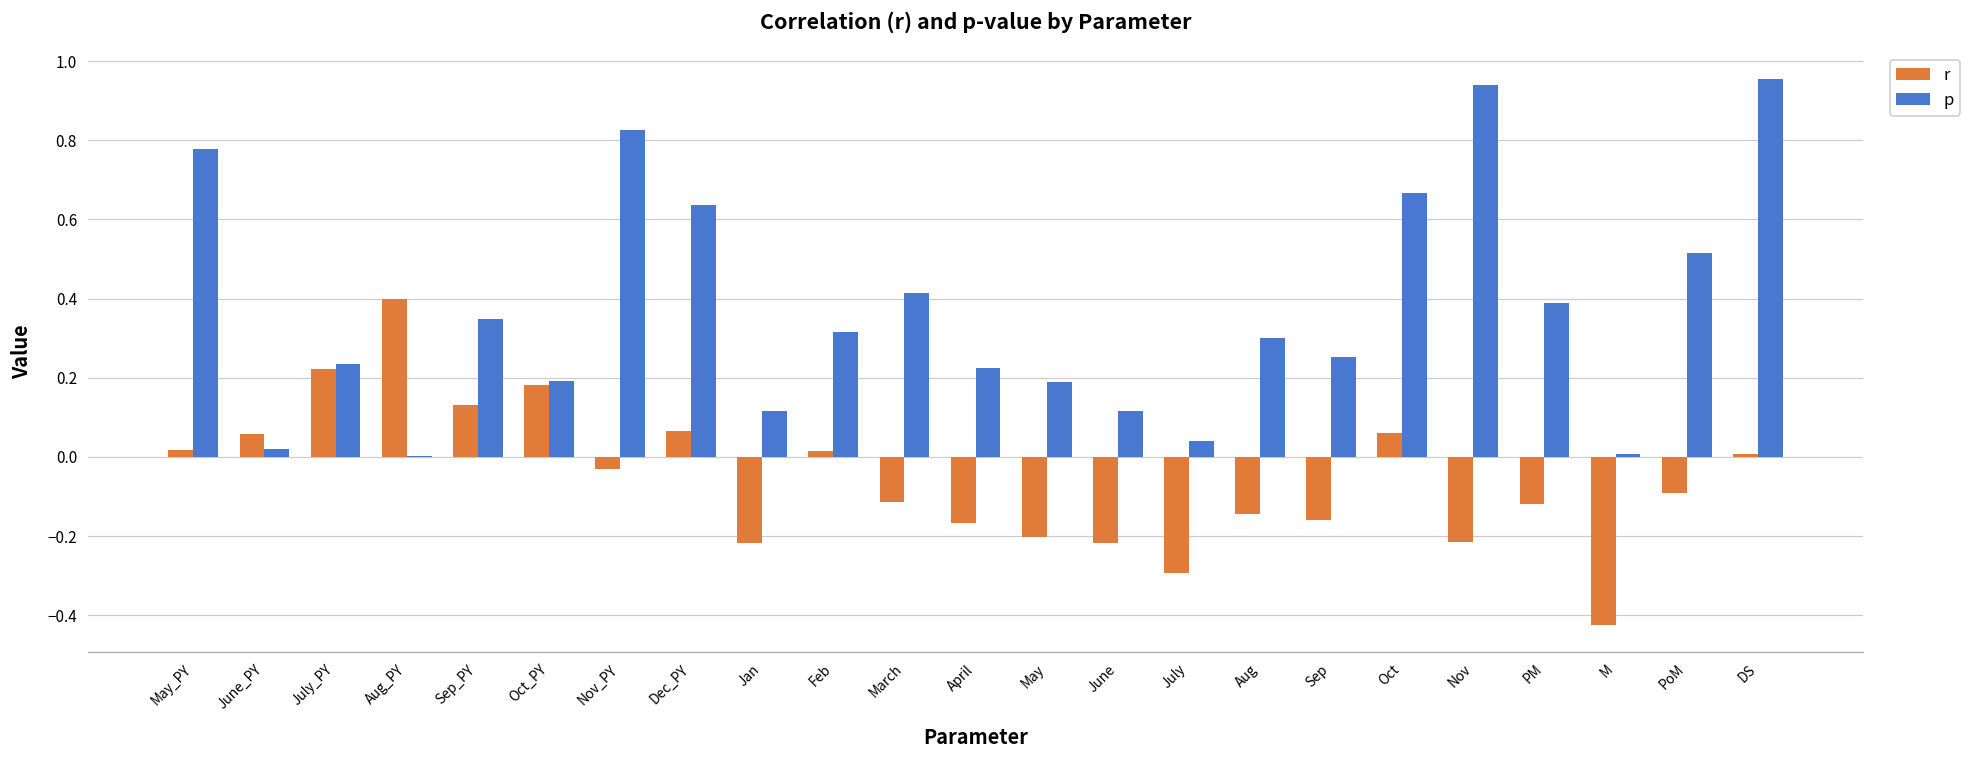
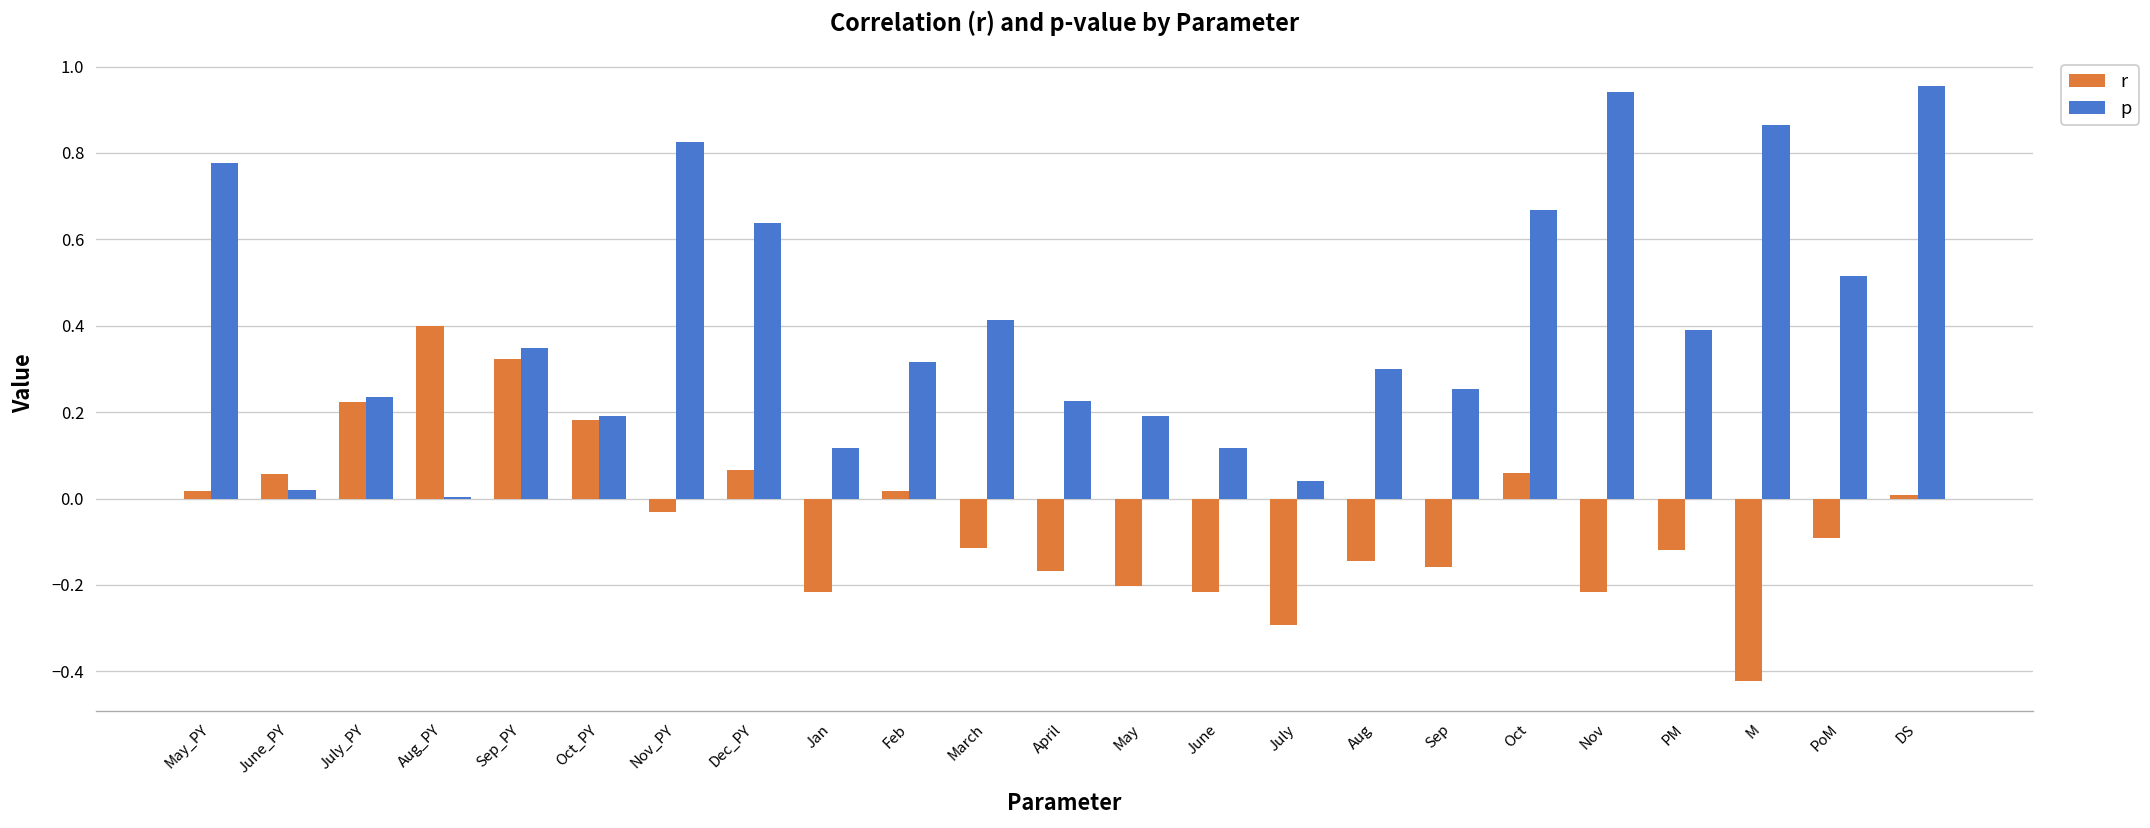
  {
    "r": {
      "May_PY": 0.02,
      "June_PY": 0.06,
      "July_PY": 0.22,
      "Aug_PY": 0.40,
-     "Sep_PY": 0.13,
+     "Sep_PY": 0.32,
      "Oct_PY": 0.18,
      "Nov_PY": -0.03,
      "Dec_PY": 0.07,
      "Jan": -0.22,
      "Feb": 0.02,
      "March": -0.11,
      "April": -0.17,
      "May": -0.20,
      "June": -0.22,
      "July": -0.29,
      "Aug": -0.14,
      "Sep": -0.16,
      "Oct": 0.06,
      "Nov": -0.22,
      "PM": -0.12,
      "M": -0.42,
      "PoM": -0.09,
      "DS": 0.01
    },
    "p": {
      "May_PY": 0.78,
      "June_PY": 0.02,
      "July_PY": 0.24,
      "Sep_PY": 0.35,
      "Oct_PY": 0.19,
      "Nov_PY": 0.83,
      "Dec_PY": 0.64,
      "Jan": 0.12,
      "Feb": 0.32,
      "March": 0.41,
      "April": 0.23,
      "May": 0.19,
      "June": 0.12,
      "July": 0.04,
      "Aug": 0.30,
      "Sep": 0.25,
      "Oct": 0.67,
      "Nov": 0.94,
      "PM": 0.39,
-     "M": 0.01,
+     "M": 0.86,
      "PoM": 0.51,
      "DS": 0.96
    }
  }
